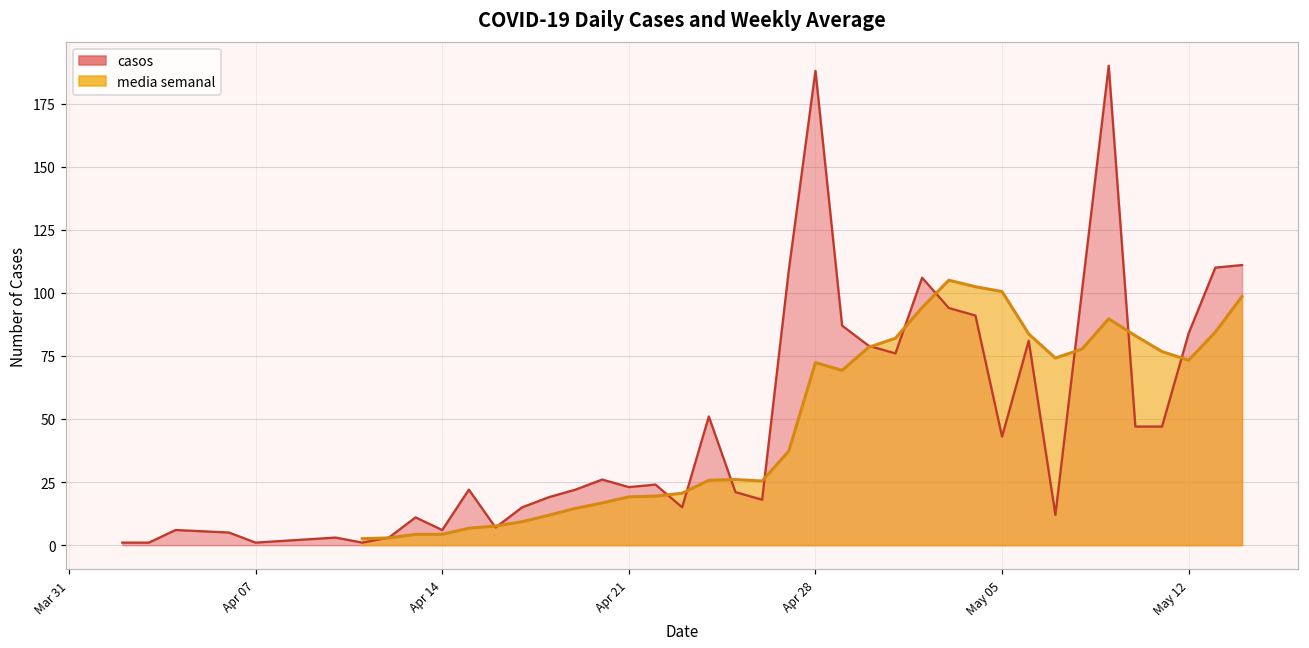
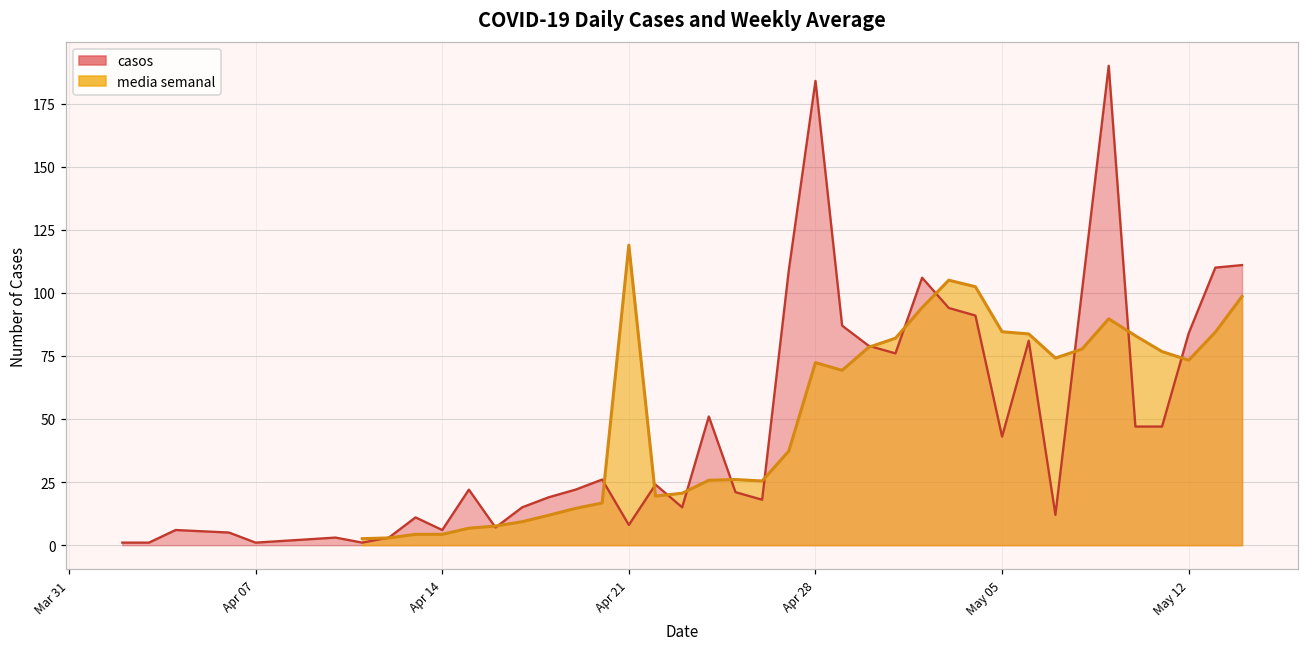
  {
    "casos": {
      "Apr 07": 1,
      "Apr 14": 6,
-     "Apr 21": 23,
-     "Apr 28": 188,
+     "Apr 21": 8,
+     "Apr 28": 184,
      "May 05": 43,
      "May 12": 84
    },
    "media semanal": {
      "Apr 14": 4,
-     "Apr 21": 19,
+     "Apr 21": 119,
      "Apr 28": 72,
-     "May 05": 100,
+     "May 05": 85,
      "May 12": 73
    }
  }
